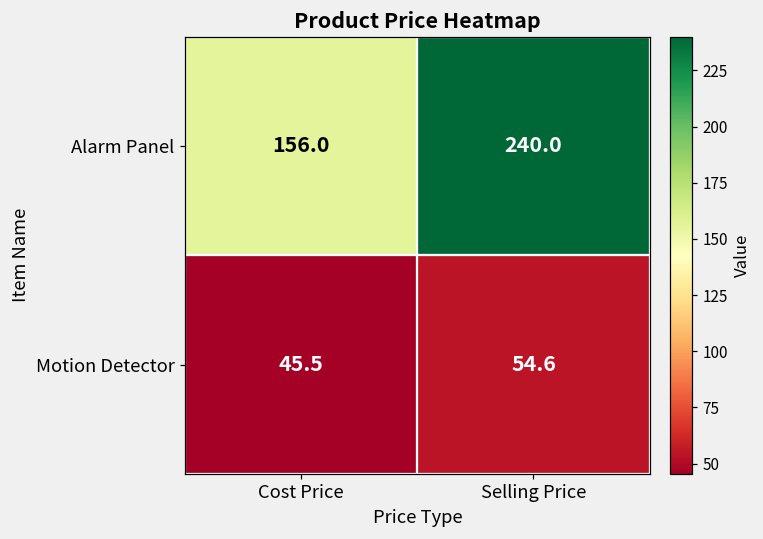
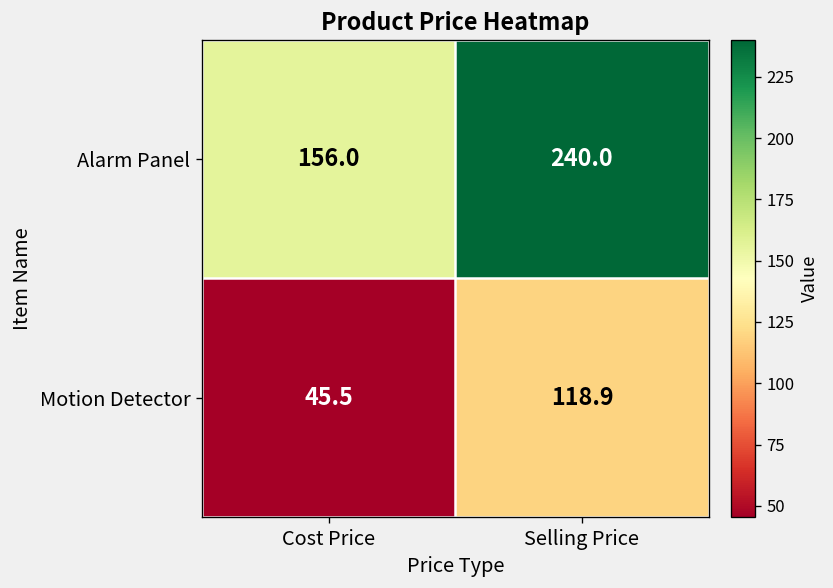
  {
    "Alarm Panel": {
      "Cost Price": 156.0,
      "Selling Price": 240.0
    },
    "Motion Detector": {
      "Cost Price": 45.5,
-     "Selling Price": 54.6
+     "Selling Price": 118.9
    }
  }
